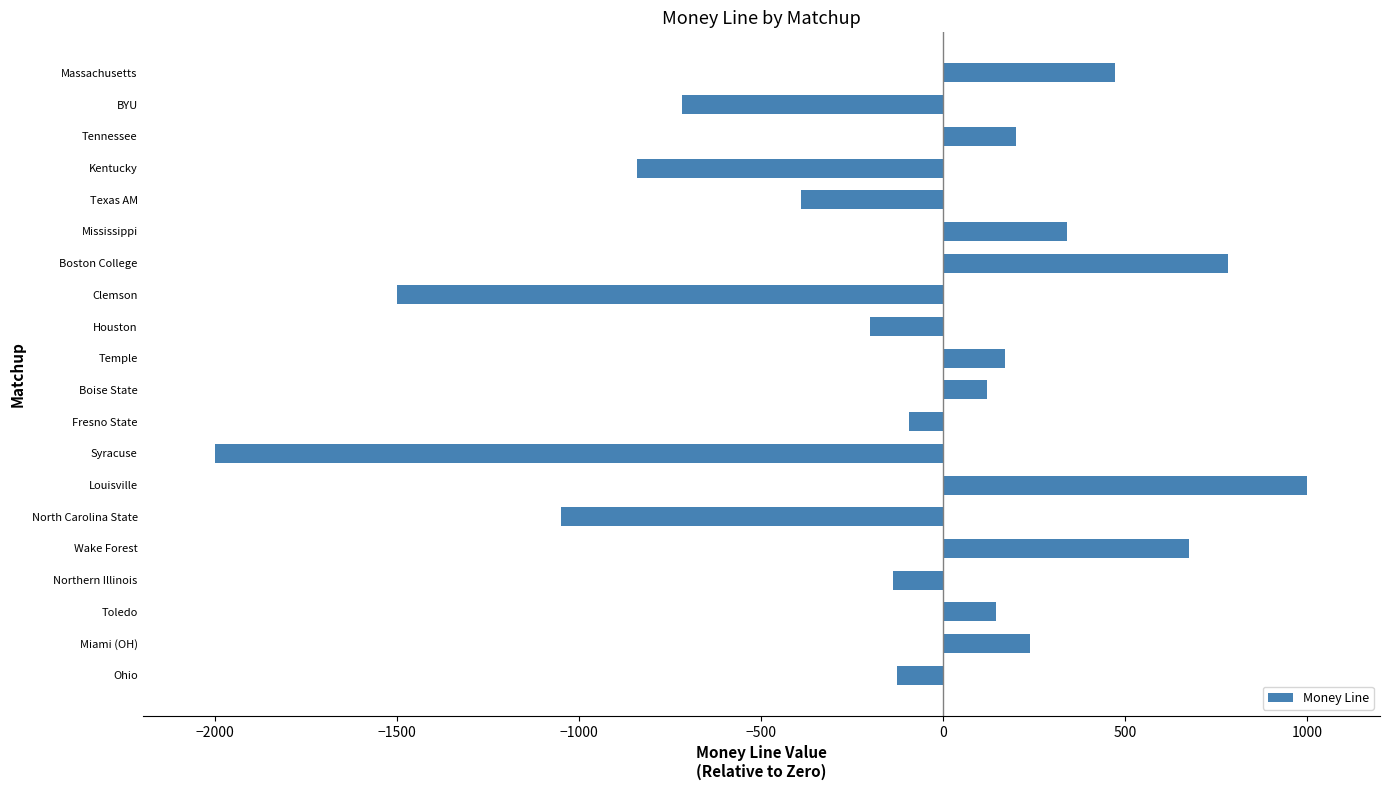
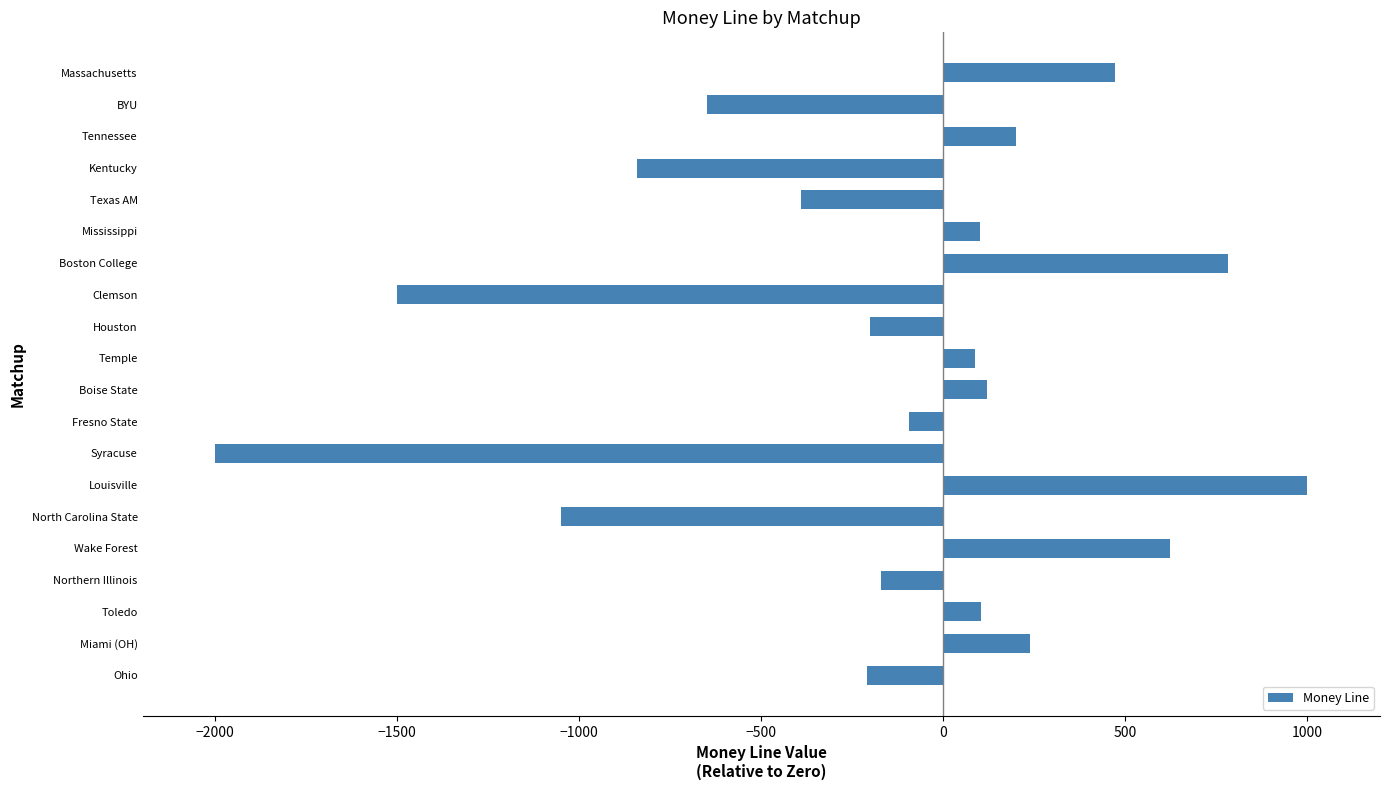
  {
    "Massachusetts": 470,
-   "BYU": -720,
+   "BYU": -650,
    "Tennessee": 200,
    "Kentucky": -840,
    "Texas AM": -390,
-   "Mississippi": 340,
+   "Mississippi": 100,
    "Boston College": 780,
    "Clemson": -1500,
    "Houston": -200,
-   "Temple": 170,
+   "Temple": 90,
    "Boise State": 120,
    "Fresno State": -90,
    "Syracuse": -2000,
    "Louisville": 1000,
    "North Carolina State": -1050,
-   "Wake Forest": 680,
-   "Northern Illinois": -140,
-   "Toledo": 150,
+   "Wake Forest": 620,
+   "Northern Illinois": -170,
+   "Toledo": 100,
    "Miami (OH)": 240,
-   "Ohio": -130
+   "Ohio": -210
  }
